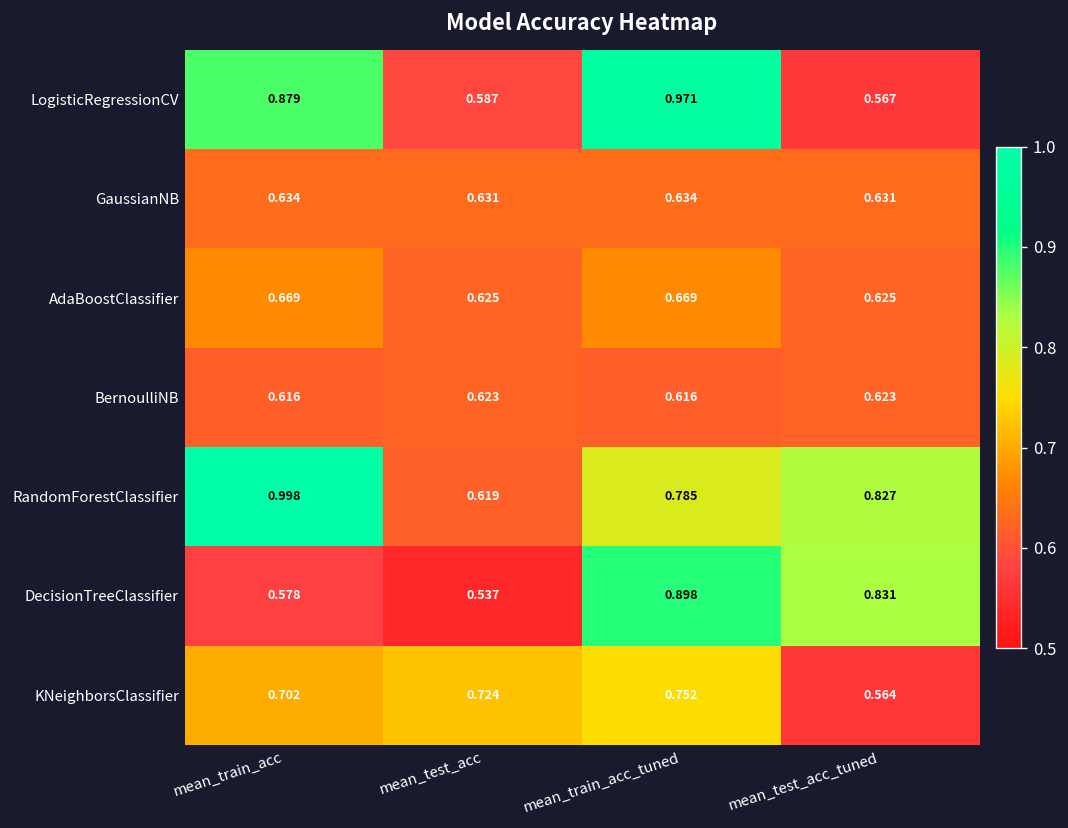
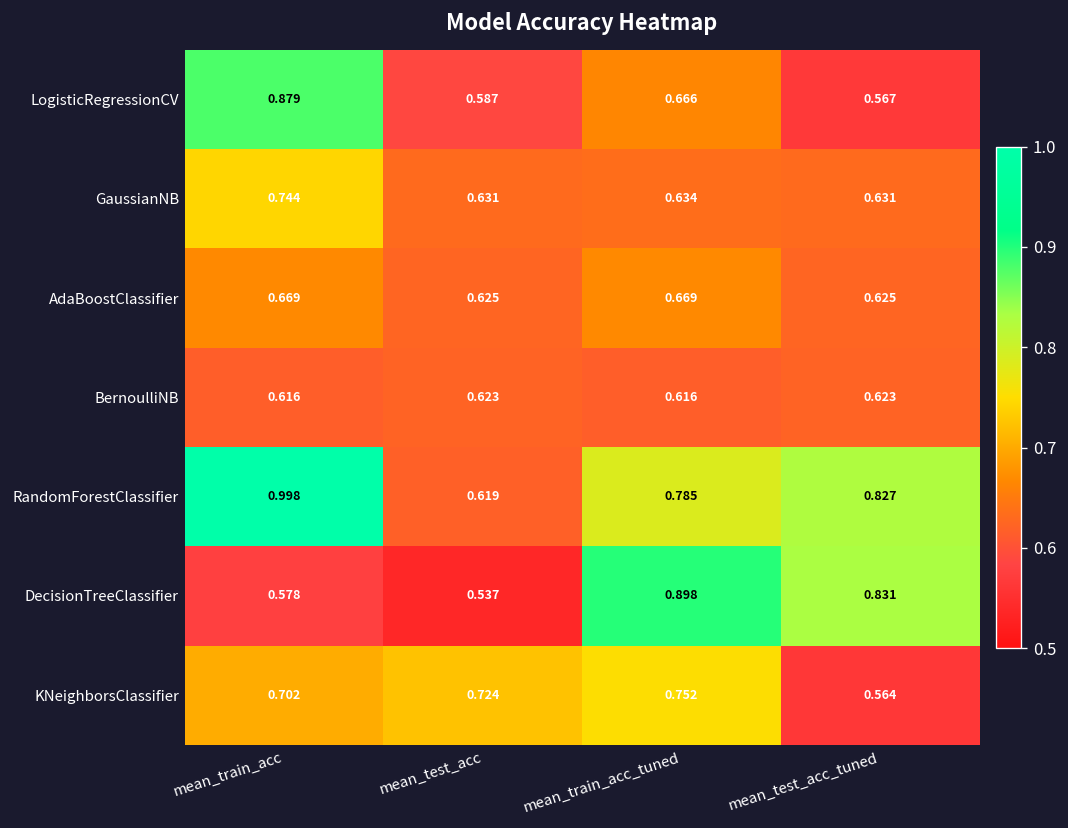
  {
    "LogisticRegressionCV": {
      "mean_train_acc": 0.879,
      "mean_test_acc": 0.587,
-     "mean_train_acc_tuned": 0.971,
+     "mean_train_acc_tuned": 0.666,
      "mean_test_acc_tuned": 0.567
    },
    "GaussianNB": {
-     "mean_train_acc": 0.634,
+     "mean_train_acc": 0.744,
      "mean_test_acc": 0.631,
      "mean_train_acc_tuned": 0.634,
      "mean_test_acc_tuned": 0.631
    },
    "AdaBoostClassifier": {
      "mean_train_acc": 0.669,
      "mean_test_acc": 0.625,
      "mean_train_acc_tuned": 0.669,
      "mean_test_acc_tuned": 0.625
    },
    "BernoulliNB": {
      "mean_train_acc": 0.616,
      "mean_test_acc": 0.623,
      "mean_train_acc_tuned": 0.616,
      "mean_test_acc_tuned": 0.623
    },
    "RandomForestClassifier": {
      "mean_train_acc": 0.998,
      "mean_test_acc": 0.619,
      "mean_train_acc_tuned": 0.785,
      "mean_test_acc_tuned": 0.827
    },
    "DecisionTreeClassifier": {
      "mean_train_acc": 0.578,
      "mean_test_acc": 0.537,
      "mean_train_acc_tuned": 0.898,
      "mean_test_acc_tuned": 0.831
    },
    "KNeighborsClassifier": {
      "mean_train_acc": 0.702,
      "mean_test_acc": 0.724,
      "mean_train_acc_tuned": 0.752,
      "mean_test_acc_tuned": 0.564
    }
  }
